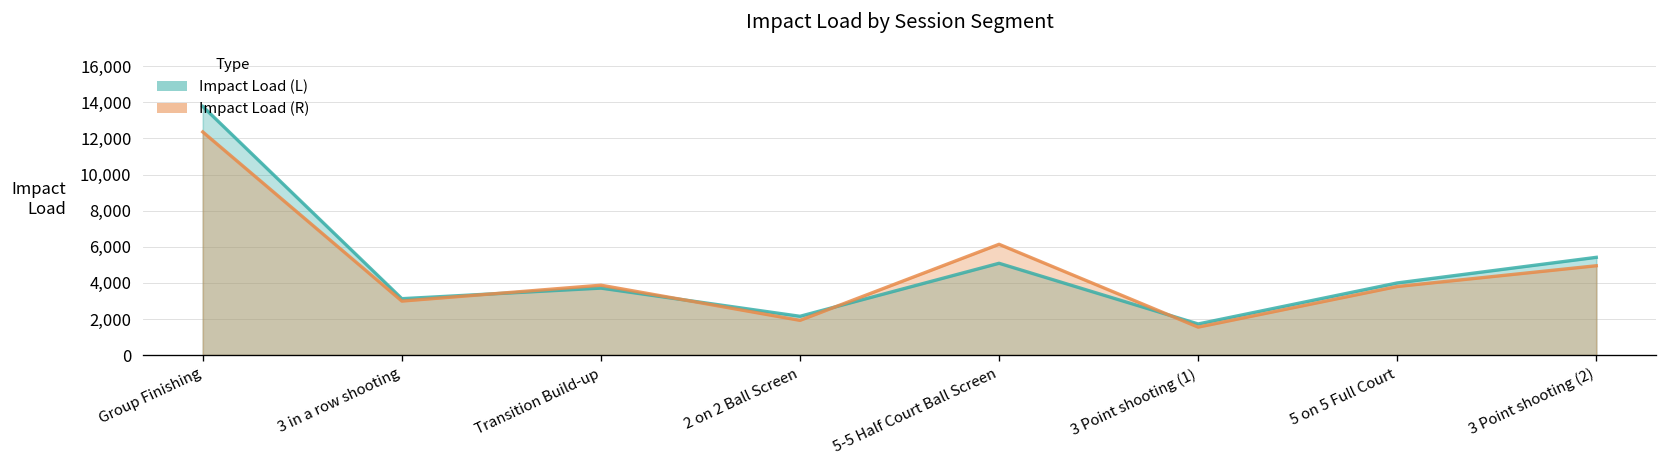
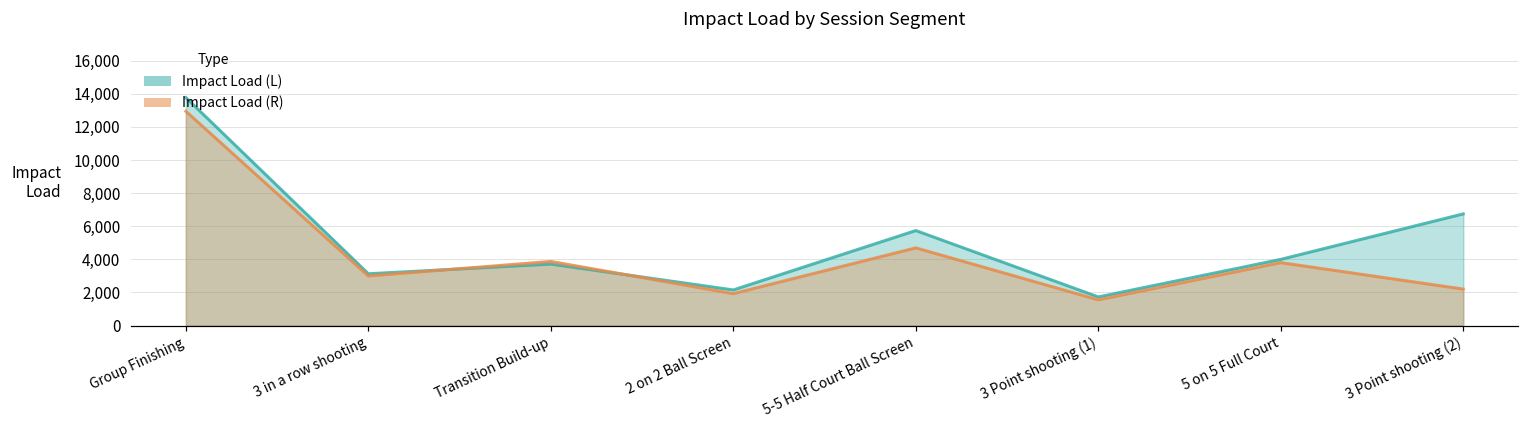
  {
    "Impact Load (L)": {
      "Group Finishing": "13,800",
      "2 on 2 Ball Screen": "2,200",
-     "5-5 Half Court Ball Screen": "5,100",
+     "5-5 Half Court Ball Screen": "5,700",
      "3 Point shooting (1)": "1,700",
      "5 on 5 Full Court": "4,000",
-     "3 Point shooting (2)": "5,400"
+     "3 Point shooting (2)": "6,700"
    },
    "Impact Load (R)": {
-     "Group Finishing": "12,400",
+     "Group Finishing": "12,900",
      "2 on 2 Ball Screen": "1,900",
-     "5-5 Half Court Ball Screen": "6,100",
+     "5-5 Half Court Ball Screen": "4,700",
      "3 Point shooting (1)": "1,600",
      "5 on 5 Full Court": "3,800",
-     "3 Point shooting (2)": "5,000"
+     "3 Point shooting (2)": "2,200"
    }
  }
